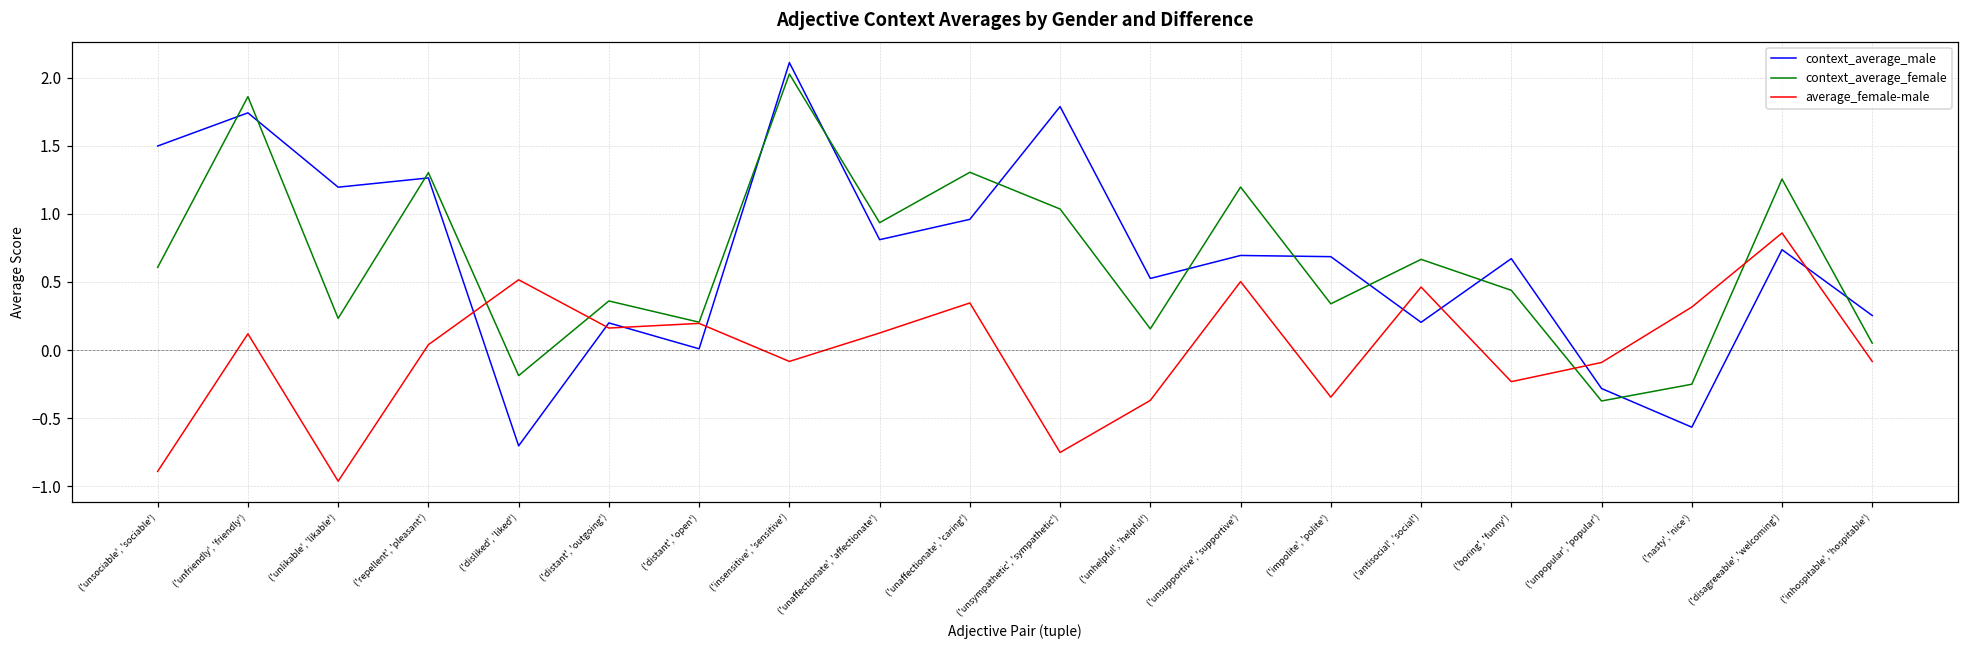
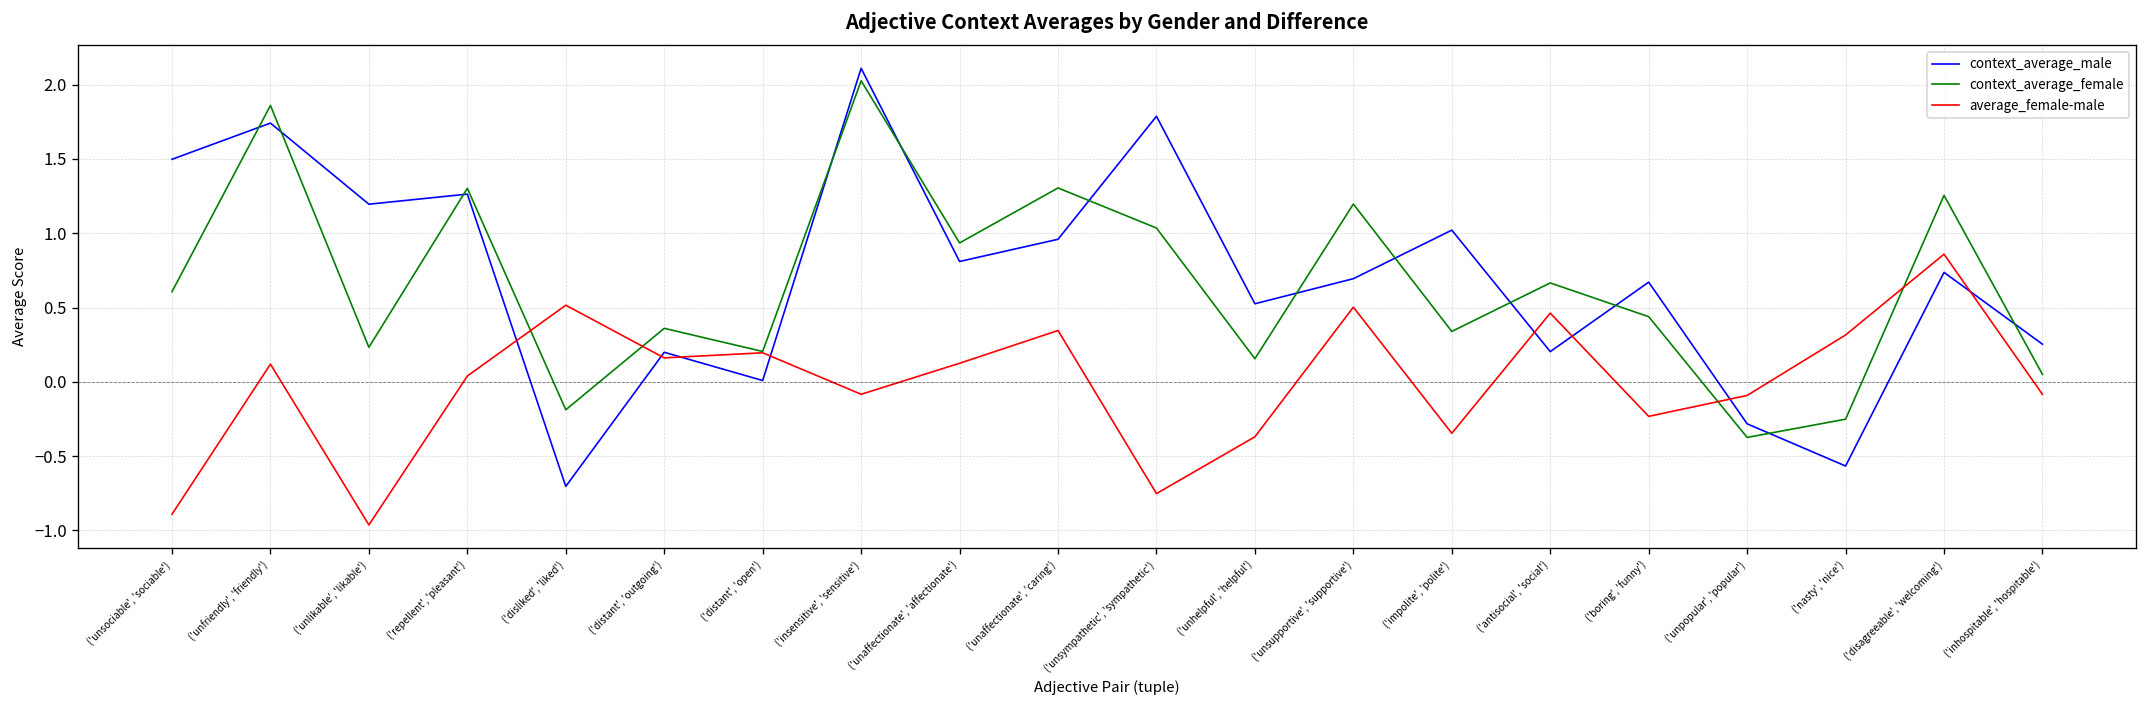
  {
    "context_average_male": {
      "('unsociable', 'sociable')": 1.50,
      "('unfriendly', 'friendly')": 1.74,
      "('unlikable', 'likable')": 1.20,
      "('repellent', 'pleasant')": 1.26,
      "('disliked', 'liked')": -0.70,
      "('distant', 'outgoing')": 0.20,
      "('distant', 'open')": 0.01,
      "('insensitive', 'sensitive')": 2.11,
      "('unaffectionate', 'affectionate')": 0.81,
      "('unaffectionate', 'caring')": 0.96,
      "('unsympathetic', 'sympathetic')": 1.79,
      "('unhelpful', 'helpful')": 0.53,
      "('unsupportive', 'supportive')": 0.69,
-     "('impolite', 'polite')": 0.69,
+     "('impolite', 'polite')": 1.02,
      "('antisocial', 'social')": 0.20,
      "('boring', 'funny')": 0.67,
      "('unpopular', 'popular')": -0.28,
      "('nasty', 'nice')": -0.57,
      "('disagreeable', 'welcoming')": 0.74,
      "('inhospitable', 'hospitable')": 0.25
    },
    "context_average_female": {
      "('unsociable', 'sociable')": 0.61,
      "('unfriendly', 'friendly')": 1.86,
      "('unlikable', 'likable')": 0.23,
      "('repellent', 'pleasant')": 1.30,
      "('disliked', 'liked')": -0.19,
      "('distant', 'outgoing')": 0.36,
      "('insensitive', 'sensitive')": 2.03,
      "('unaffectionate', 'affectionate')": 0.93,
      "('unaffectionate', 'caring')": 1.30,
      "('unsympathetic', 'sympathetic')": 1.03,
      "('unhelpful', 'helpful')": 0.16,
      "('unsupportive', 'supportive')": 1.20,
      "('impolite', 'polite')": 0.34,
      "('antisocial', 'social')": 0.67,
      "('boring', 'funny')": 0.44,
      "('unpopular', 'popular')": -0.37,
      "('nasty', 'nice')": -0.25,
      "('disagreeable', 'welcoming')": 1.25,
      "('inhospitable', 'hospitable')": 0.05
    },
    "average_female-male": {
      "('unsociable', 'sociable')": -0.89,
      "('unfriendly', 'friendly')": 0.12,
      "('unlikable', 'likable')": -0.96,
      "('repellent', 'pleasant')": 0.04,
      "('disliked', 'liked')": 0.52,
      "('distant', 'outgoing')": 0.16,
      "('insensitive', 'sensitive')": -0.08,
      "('unaffectionate', 'affectionate')": 0.12,
      "('unaffectionate', 'caring')": 0.35,
      "('unsympathetic', 'sympathetic')": -0.75,
      "('unhelpful', 'helpful')": -0.37,
      "('unsupportive', 'supportive')": 0.50,
      "('impolite', 'polite')": -0.35,
      "('antisocial', 'social')": 0.46,
      "('boring', 'funny')": -0.23,
      "('unpopular', 'popular')": -0.09,
      "('nasty', 'nice')": 0.32,
      "('disagreeable', 'welcoming')": 0.86,
      "('inhospitable', 'hospitable')": -0.08
    }
  }
